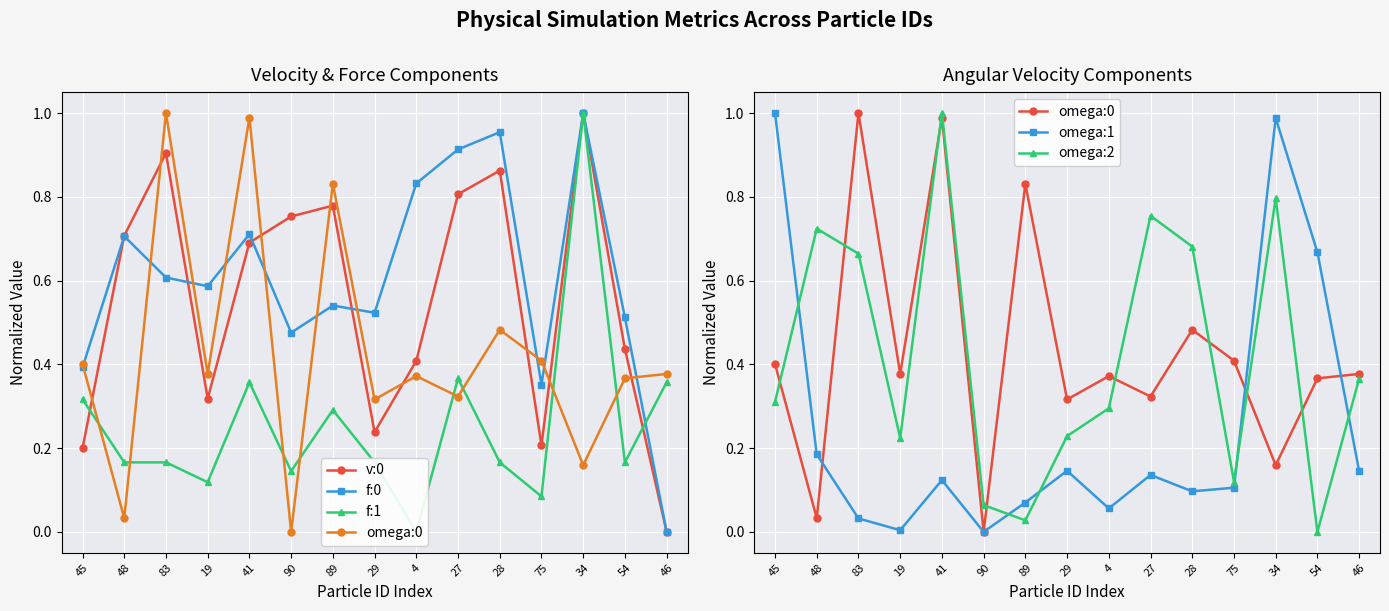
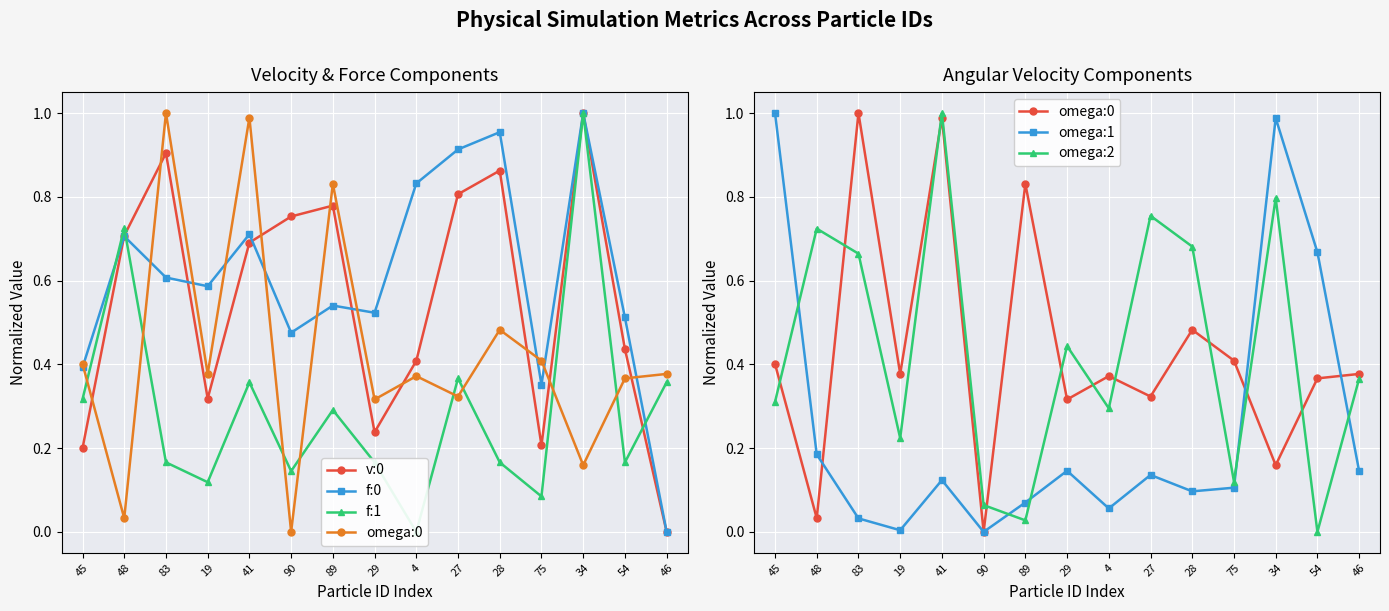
  {
    "Velocity & Force Components": {
      "f:0": {
        "45": 0.39,
        "83": 0.61,
        "19": 0.59,
        "41": 0.71,
        "90": 0.48,
        "89": 0.54,
        "29": 0.52,
        "4": 0.83,
        "27": 0.91,
        "28": 0.95,
        "75": 0.35,
        "54": 0.51
      },
      "f:1": {
        "45": 0.32,
-       "48": 0.17,
+       "48": 0.73,
        "83": 0.17,
        "19": 0.12,
        "41": 0.36,
        "90": 0.15,
        "89": 0.29,
        "27": 0.37,
        "28": 0.17,
        "75": 0.08,
        "54": 0.17,
        "46": 0.36
      }
    },
    "Angular Velocity Components": {
      "omega:0": {
        "45": 0.40,
        "48": 0.03,
        "83": 1.00,
        "19": 0.38,
        "41": 0.99,
        "89": 0.83,
        "29": 0.32,
        "4": 0.37,
        "27": 0.32,
        "28": 0.48,
        "75": 0.41,
        "34": 0.16,
        "54": 0.37,
        "46": 0.38
      },
      "omega:1": {
        "45": 1.00,
        "48": 0.18,
        "83": 0.03,
        "19": 0.00,
        "41": 0.12,
        "89": 0.07,
        "29": 0.15,
        "4": 0.06,
        "27": 0.14,
        "28": 0.10,
        "75": 0.11,
        "34": 0.99,
        "54": 0.67,
        "46": 0.15
      },
      "omega:2": {
        "45": 0.31,
        "48": 0.72,
        "83": 0.66,
        "19": 0.22,
        "41": 1.00,
        "90": 0.06,
        "89": 0.03,
-       "29": 0.23,
+       "29": 0.44,
        "4": 0.30,
        "27": 0.75,
        "28": 0.68,
        "75": 0.12,
        "34": 0.80,
        "54": 0.00,
        "46": 0.37
      }
    }
  }
